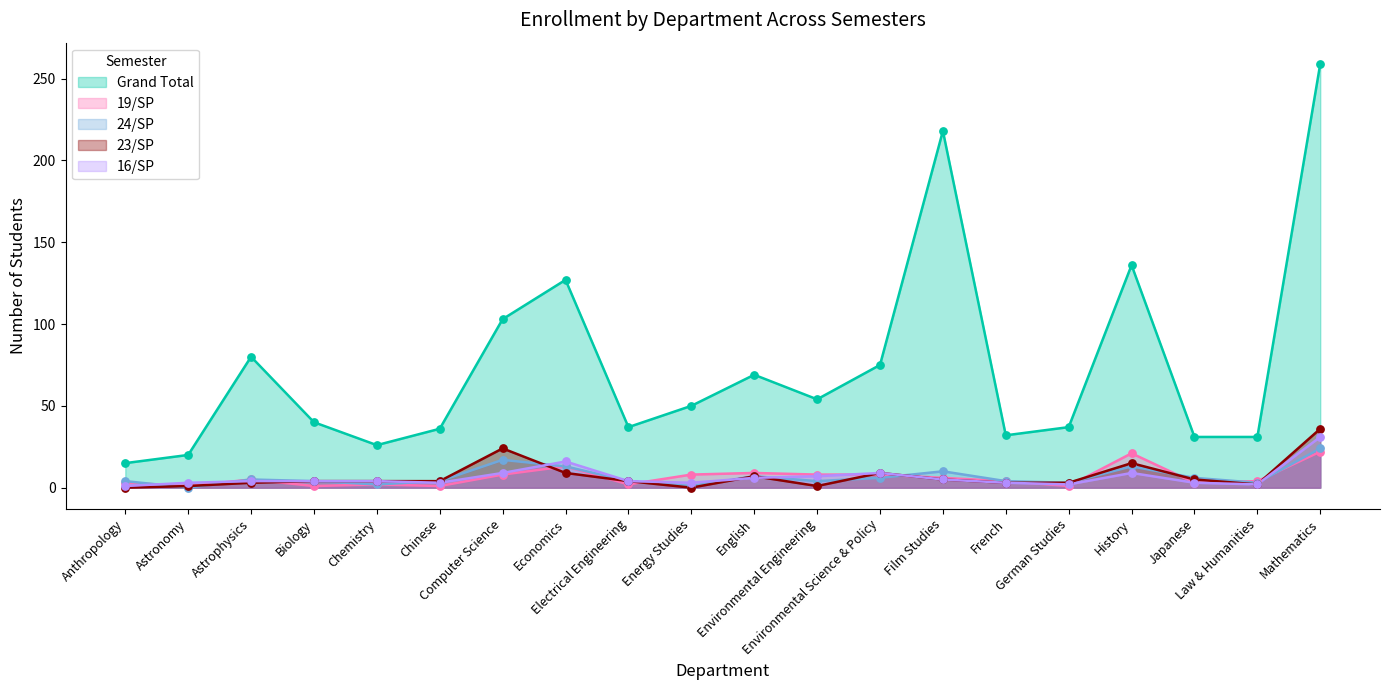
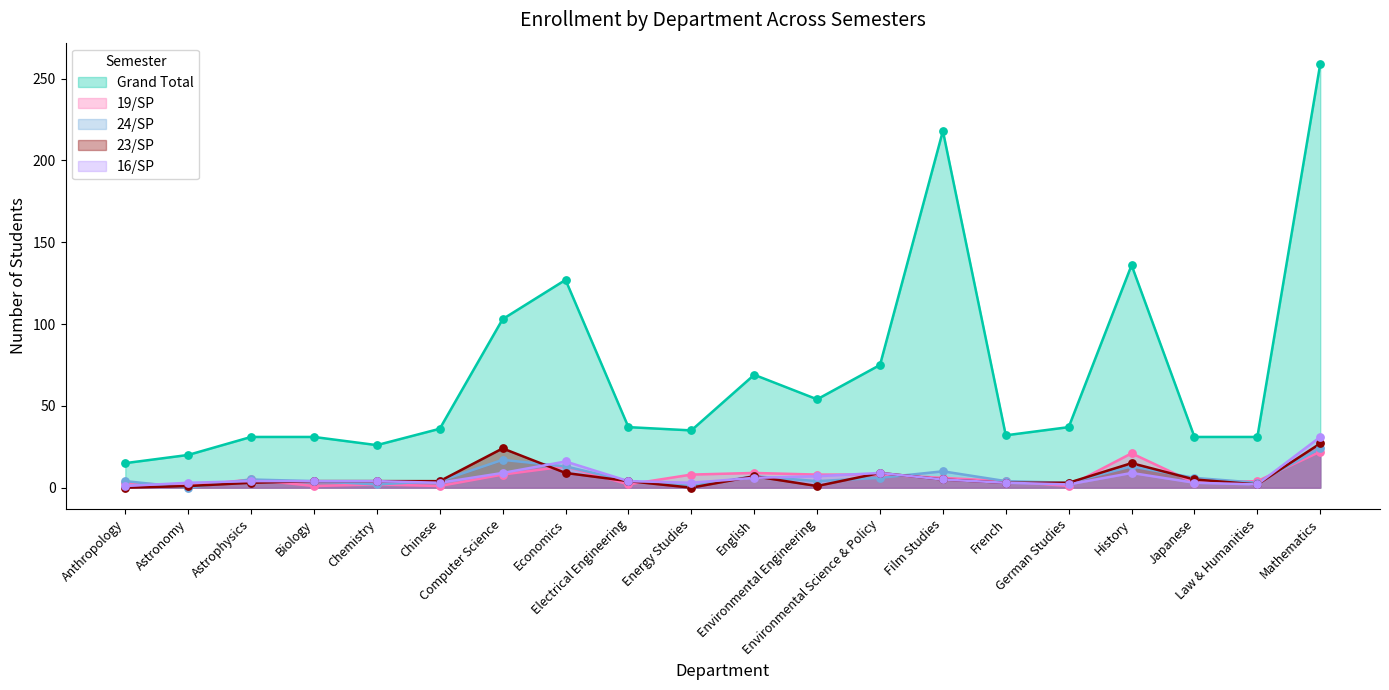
  {
    "Grand Total": {
      "Anthropology": 15,
      "Astronomy": 20,
-     "Astrophysics": 80,
-     "Biology": 40,
+     "Astrophysics": 31,
+     "Biology": 31,
      "Chemistry": 26,
      "Chinese": 36,
      "Computer Science": 103,
      "Economics": 127,
      "Electrical Engineering": 37,
-     "Energy Studies": 50,
+     "Energy Studies": 35,
      "English": 69,
      "Environmental Engineering": 54,
      "Environmental Science & Policy": 75,
      "Film Studies": 218,
      "French": 32,
      "German Studies": 37,
      "History": 136,
      "Japanese": 31,
      "Law & Humanities": 31,
      "Mathematics": 259
    },
    "23/SP": {
      "Computer Science": 24,
      "Economics": 9,
      "Environmental Engineering": 1,
      "History": 15,
-     "Mathematics": 36
+     "Mathematics": 27
    }
  }
